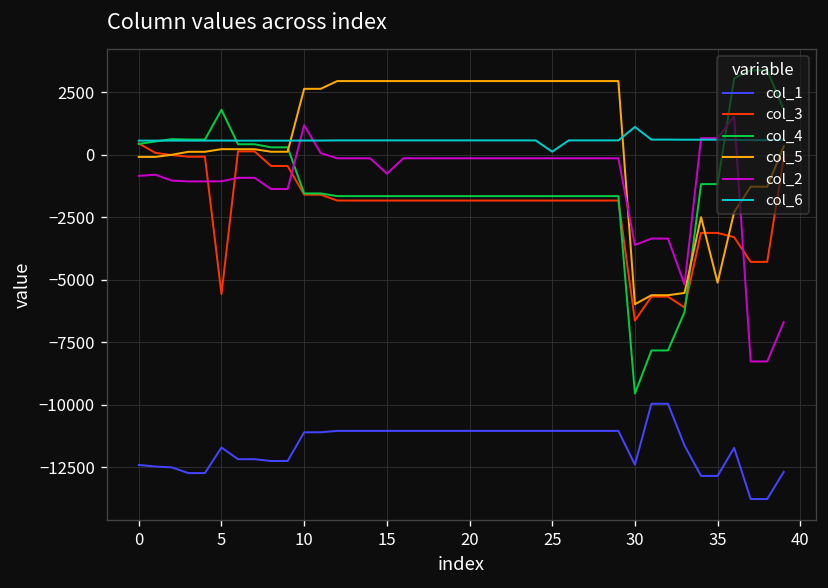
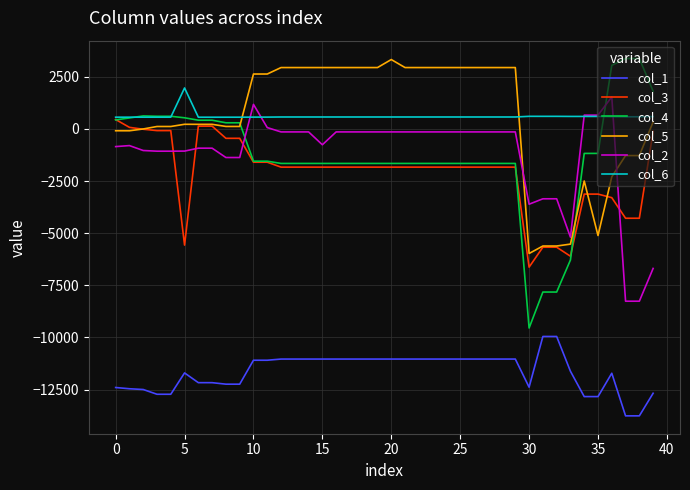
  {
    "col_1": {
      "0": -12400,
      "5": -11700,
      "10": -11100,
      "15": -11000,
      "20": -11000,
      "25": -11000,
      "30": -12400,
      "35": -12800
    },
    "col_3": {
      "5": -5600,
      "15": -1800,
      "20": -1800,
      "25": -1800,
      "30": -6600,
      "35": -3100
    },
    "col_4": {
-     "5": 1800,
+     "5": 500,
      "15": -1700,
      "20": -1700,
      "25": -1700,
      "30": -9600
    },
    "col_5": {
      "0": -100,
      "5": 200,
      "10": 2600,
      "15": 2900,
-     "20": 2900,
+     "20": 3300,
      "25": 2900,
      "30": -6000,
      "35": -5100
    },
    "col_2": {
      "0": -800,
      "5": -1100,
      "10": 1200,
      "15": -800,
      "20": -100,
      "25": -100,
      "30": -3600
    },
    "col_6": {
-     "5": 600,
+     "5": 2000,
      "10": 600,
      "15": 600,
      "20": 600,
-     "25": 100,
-     "30": 1100
+     "25": 600,
+     "30": 600
    }
  }
